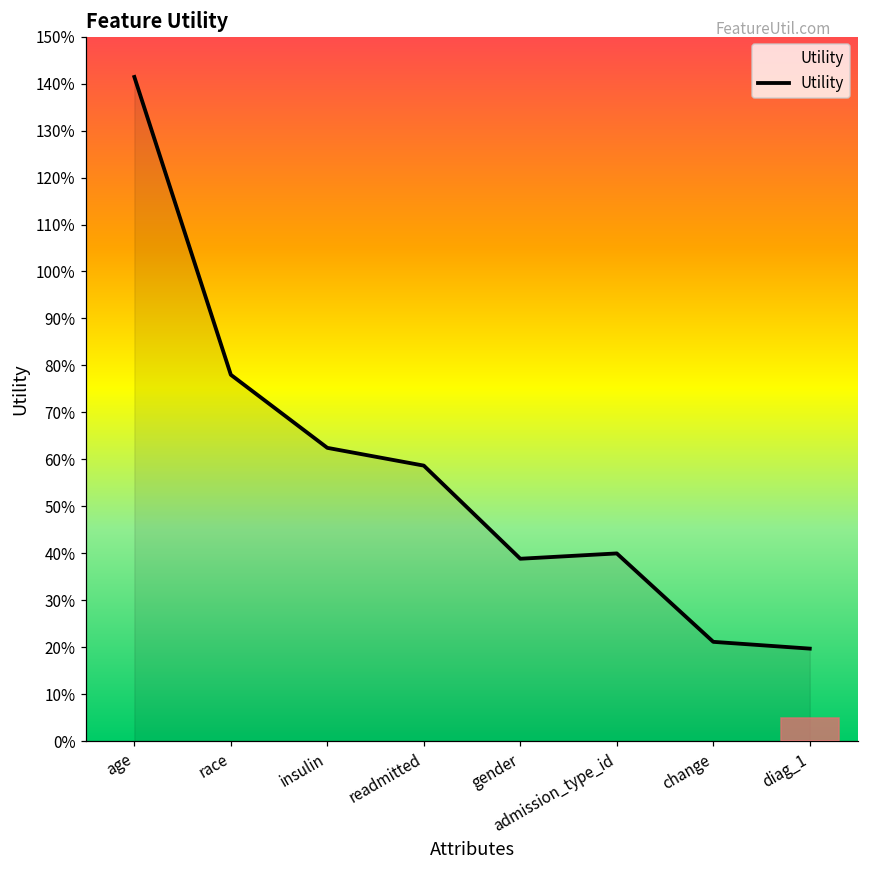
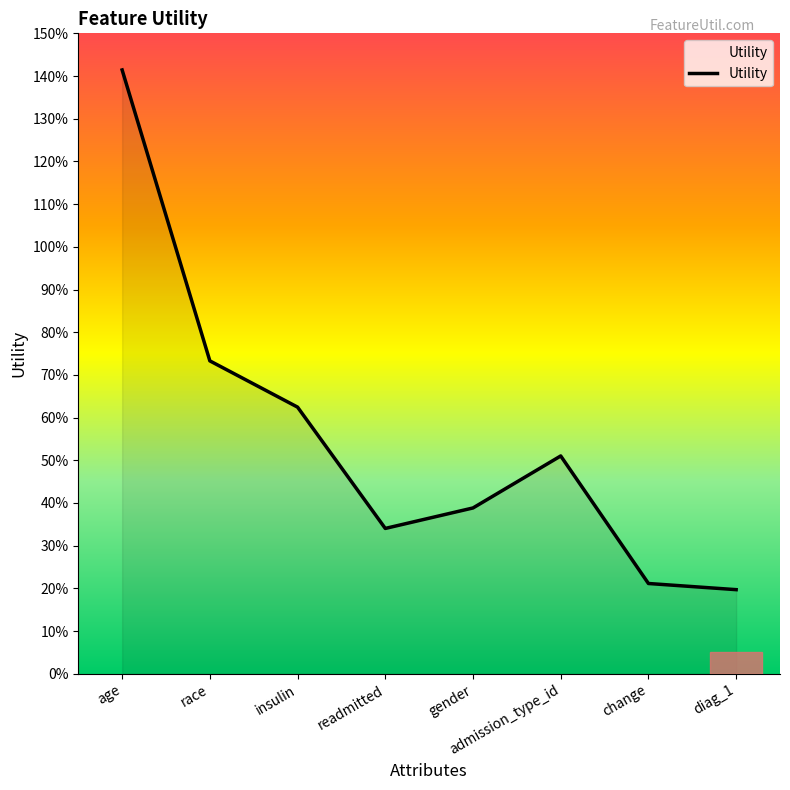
  {
    "age": "141%",
-   "race": "78%",
+   "race": "73%",
    "insulin": "62%",
-   "readmitted": "59%",
+   "readmitted": "34%",
    "gender": "39%",
-   "admission_type_id": "40%",
+   "admission_type_id": "51%",
    "change": "21%",
    "diag_1": "20%"
  }
